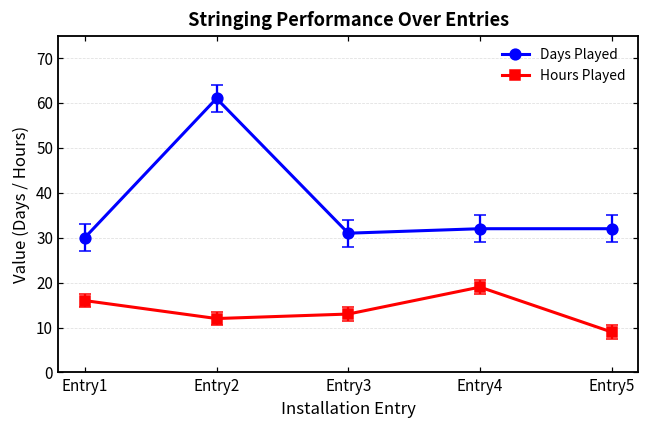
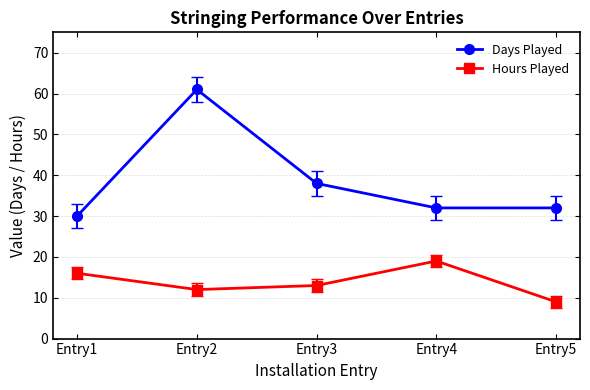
  {
    "Days Played": {
      "Entry1": 30,
      "Entry2": 61,
-     "Entry3": 31,
+     "Entry3": 38,
      "Entry4": 32,
      "Entry5": 32
    },
    "Hours Played": {
      "Entry1": 16,
      "Entry2": 12,
      "Entry3": 13,
      "Entry4": 19,
      "Entry5": 9
    }
  }
